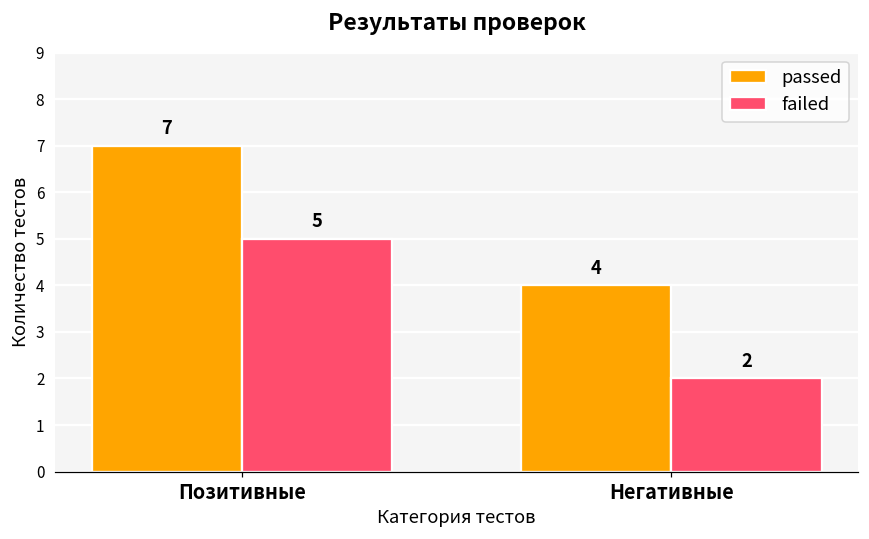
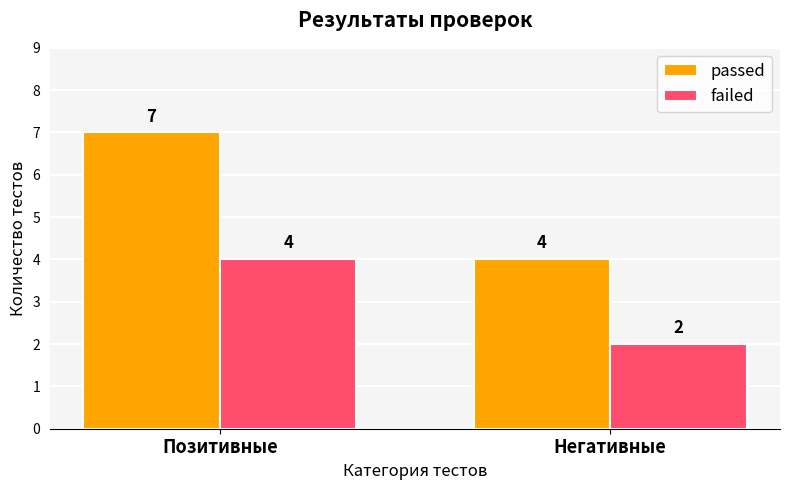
  {
    "passed": {
      "Позитивные": 7,
      "Негативные": 4
    },
    "failed": {
-     "Позитивные": 5,
+     "Позитивные": 4,
      "Негативные": 2
    }
  }
